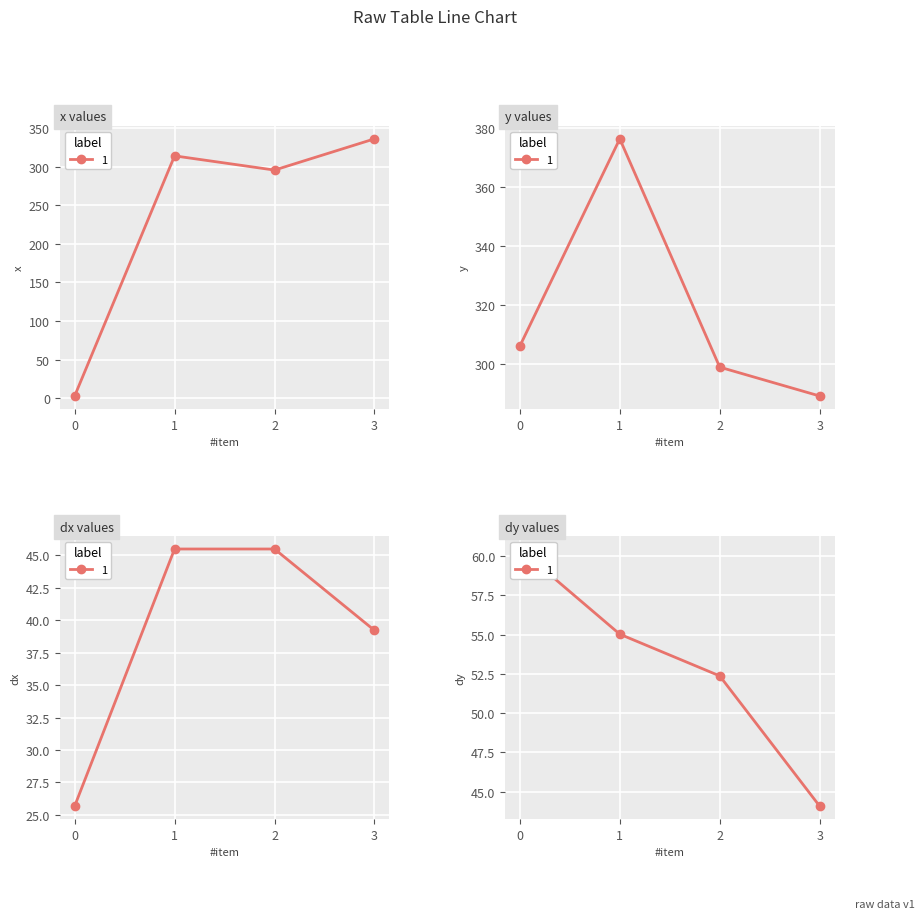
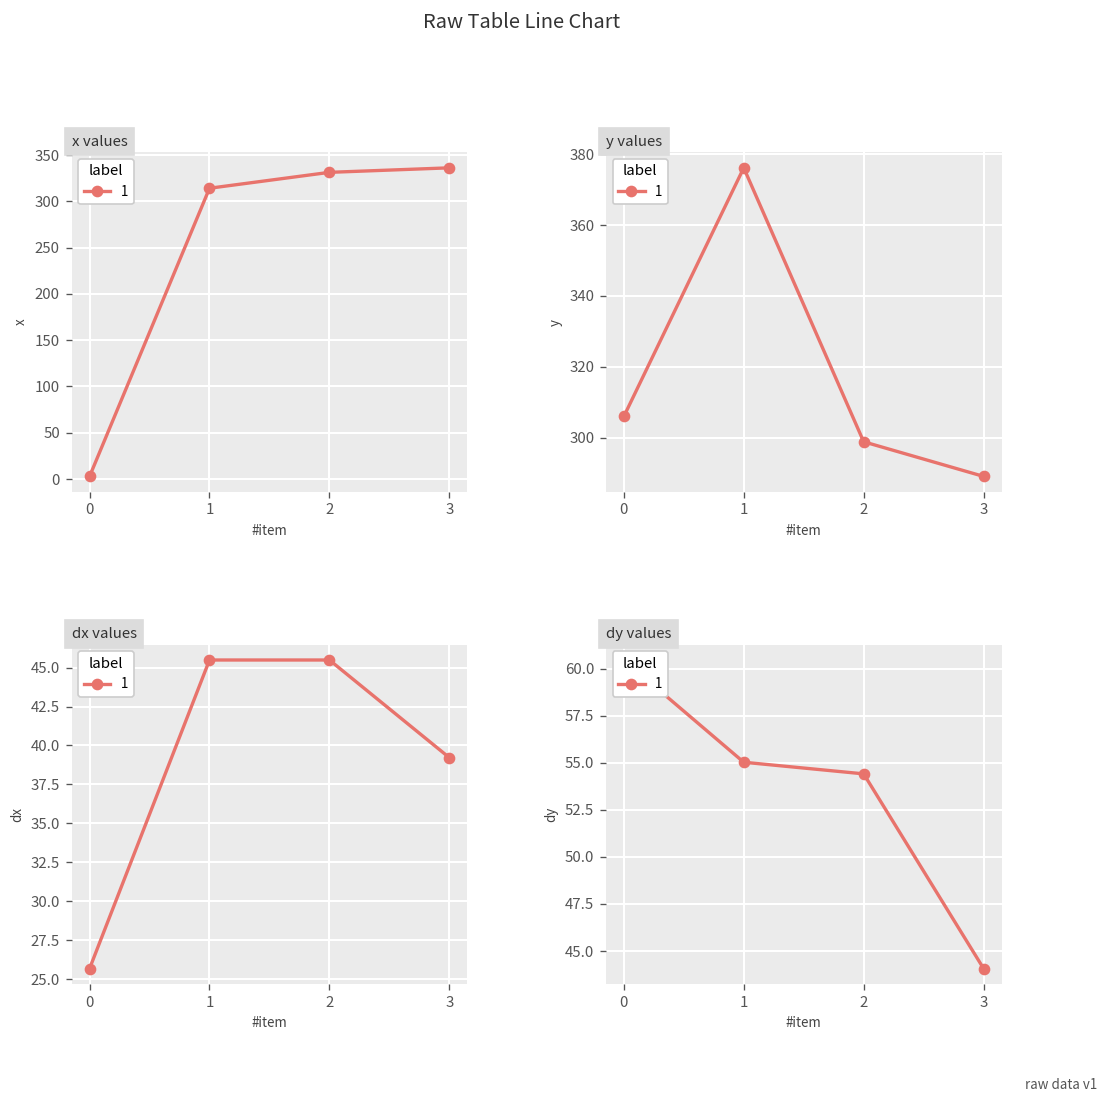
  {
    "x values": {
      "0": 0,
      "1": 310,
-     "2": 300,
+     "2": 330,
      "3": 340
    },
    "y values": {
      "0": 306,
      "1": 376,
      "2": 299,
      "3": 289
    },
    "dx values": {
      "0": 25.7,
      "1": 45.5,
      "2": 45.5,
      "3": 39.2
    },
    "dy values": {
      "1": 55.0,
-     "2": 52.4,
+     "2": 54.4,
      "3": 44.1
    }
  }
